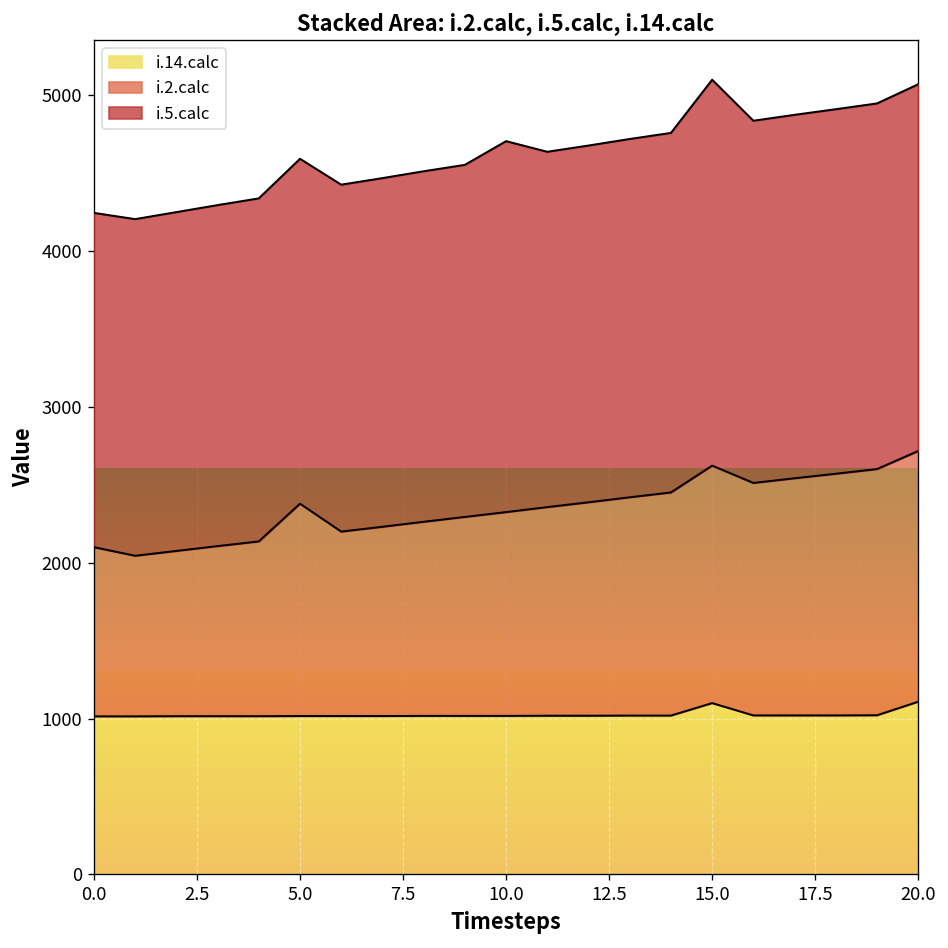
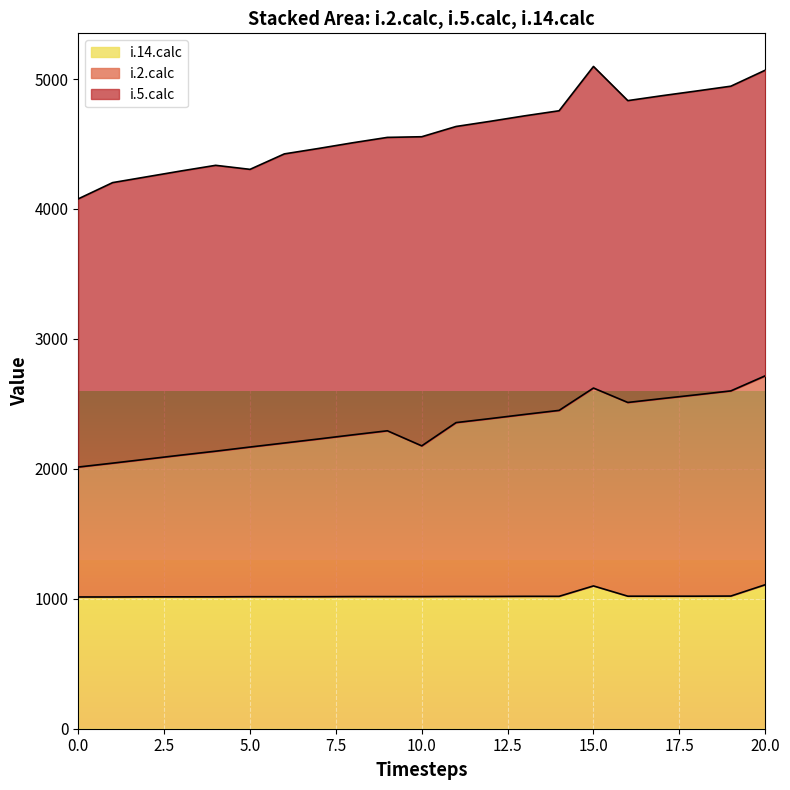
  {
    "i.14.calc": {
      "0.0": 1010,
      "5.0": 1020,
      "10.0": 1020,
      "15.0": 1100,
      "20.0": 1110
    },
    "i.2.calc": {
-     "0.0": 1090,
-     "5.0": 1360,
-     "10.0": 1310,
+     "0.0": 1000,
+     "5.0": 1150,
+     "10.0": 1160,
      "15.0": 1520,
      "20.0": 1610
    },
    "i.5.calc": {
-     "0.0": 2140,
-     "5.0": 2210,
+     "0.0": 2060,
+     "5.0": 2140,
      "10.0": 2380,
      "15.0": 2480,
      "20.0": 2350
    }
  }
